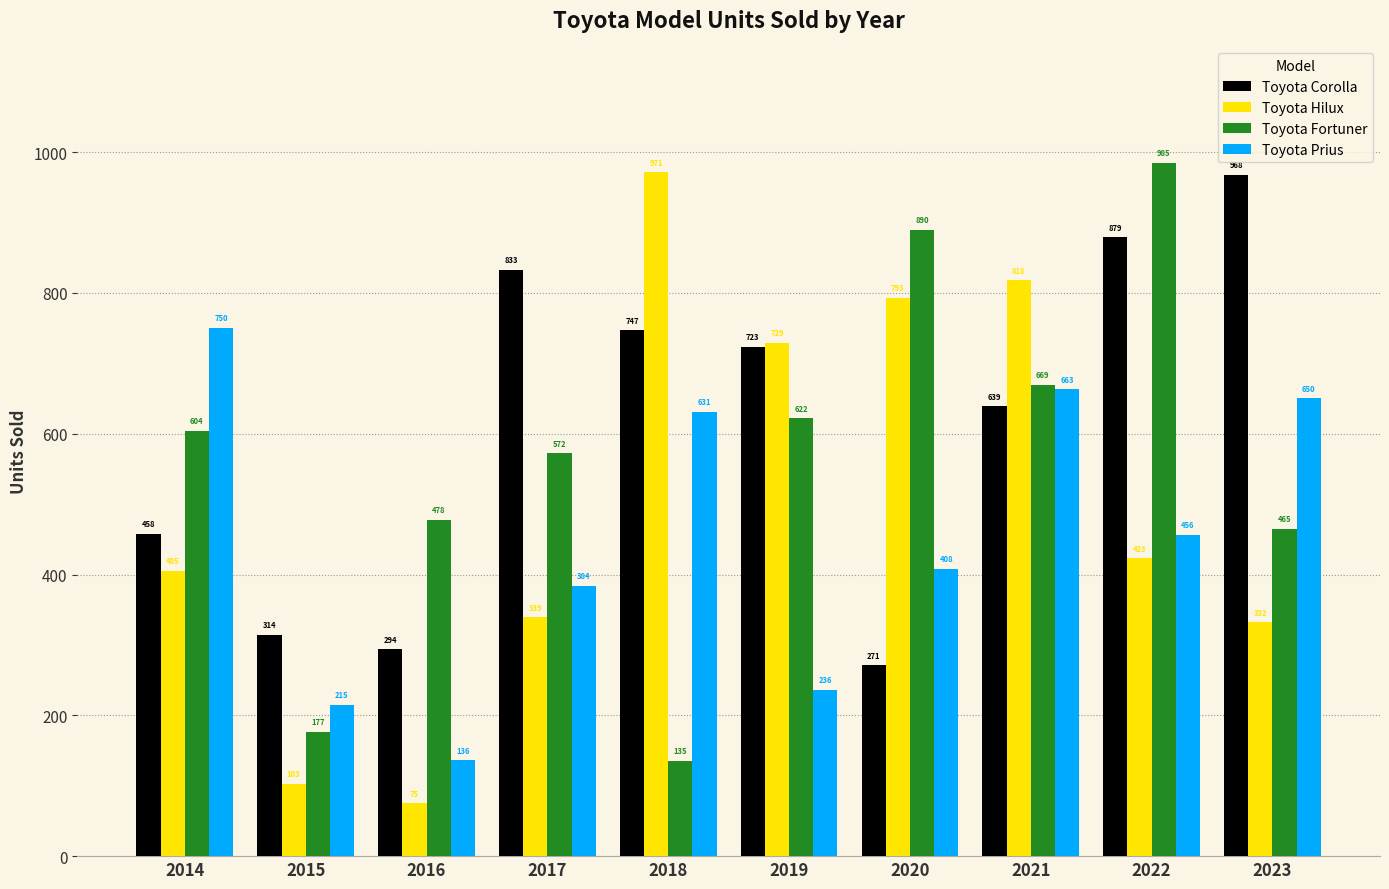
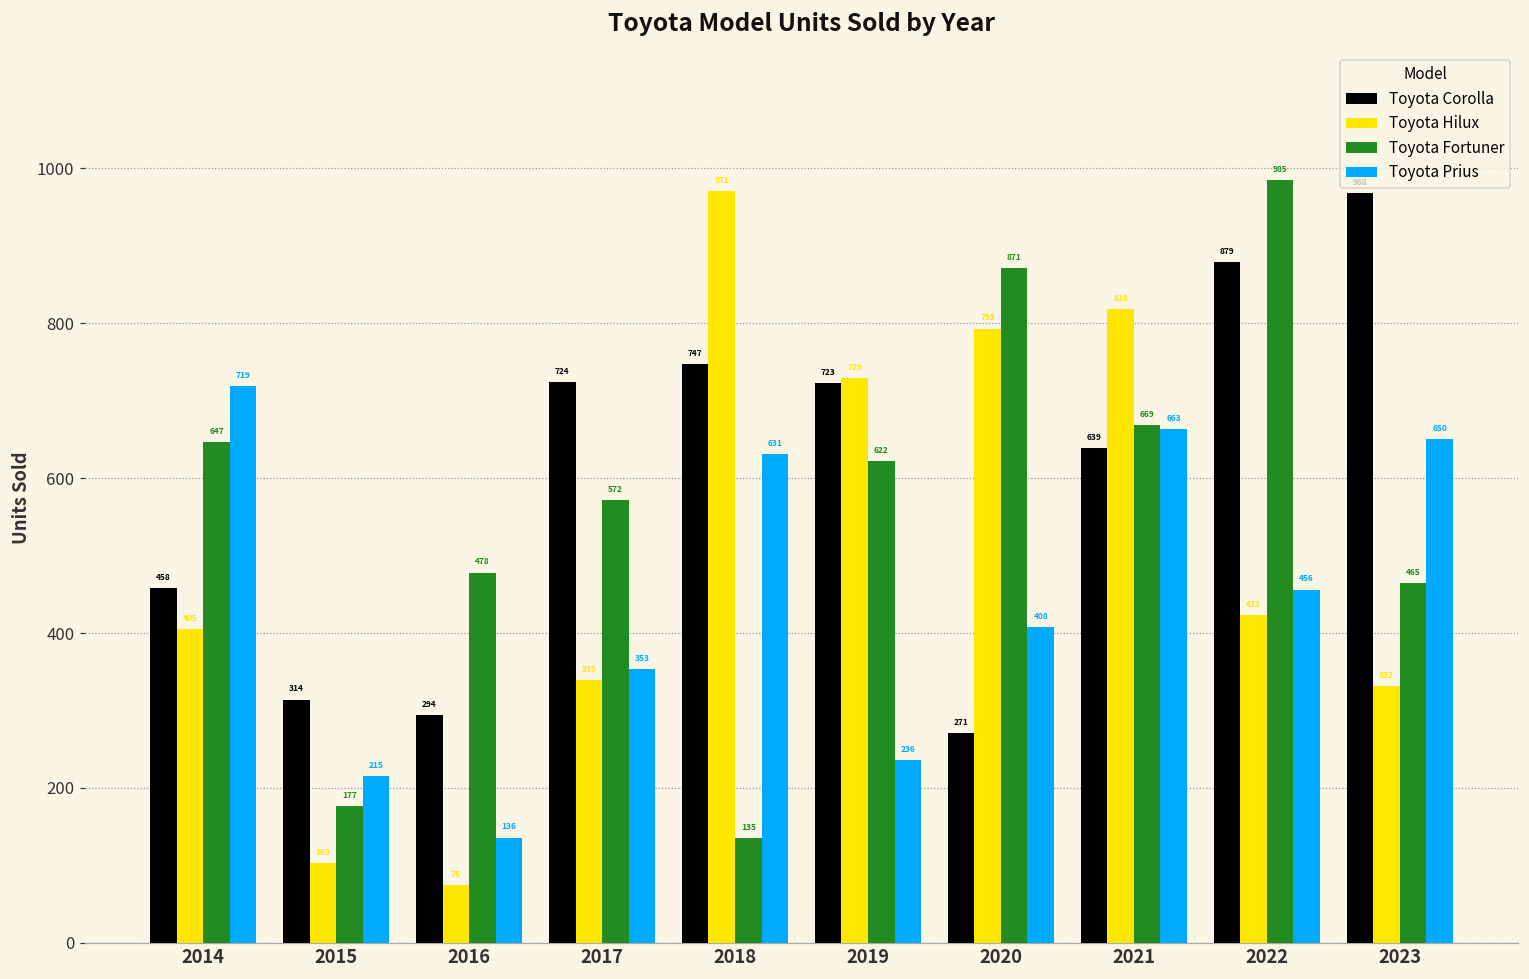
  {
    "Toyota Corolla": {
      "2014": 458,
      "2015": 314,
      "2016": 294,
-     "2017": 833,
+     "2017": 724,
      "2018": 747,
      "2019": 723,
      "2020": 271,
      "2021": 639,
      "2022": 879
    },
    "Toyota Hilux": {
      "2014": 405,
      "2015": 103,
      "2016": 75,
      "2017": 339,
      "2018": 971,
      "2019": 729,
      "2020": 793,
      "2021": 818,
      "2022": 423,
      "2023": 332
    },
    "Toyota Fortuner": {
-     "2014": 604,
+     "2014": 647,
      "2015": 177,
      "2016": 478,
      "2017": 572,
      "2018": 135,
      "2019": 622,
-     "2020": 890,
+     "2020": 871,
      "2021": 669,
      "2022": 985,
      "2023": 465
    },
    "Toyota Prius": {
-     "2014": 750,
+     "2014": 719,
      "2015": 215,
      "2016": 136,
-     "2017": 384,
+     "2017": 353,
      "2018": 631,
      "2019": 236,
      "2020": 408,
      "2021": 663,
      "2022": 456,
      "2023": 650
    }
  }
